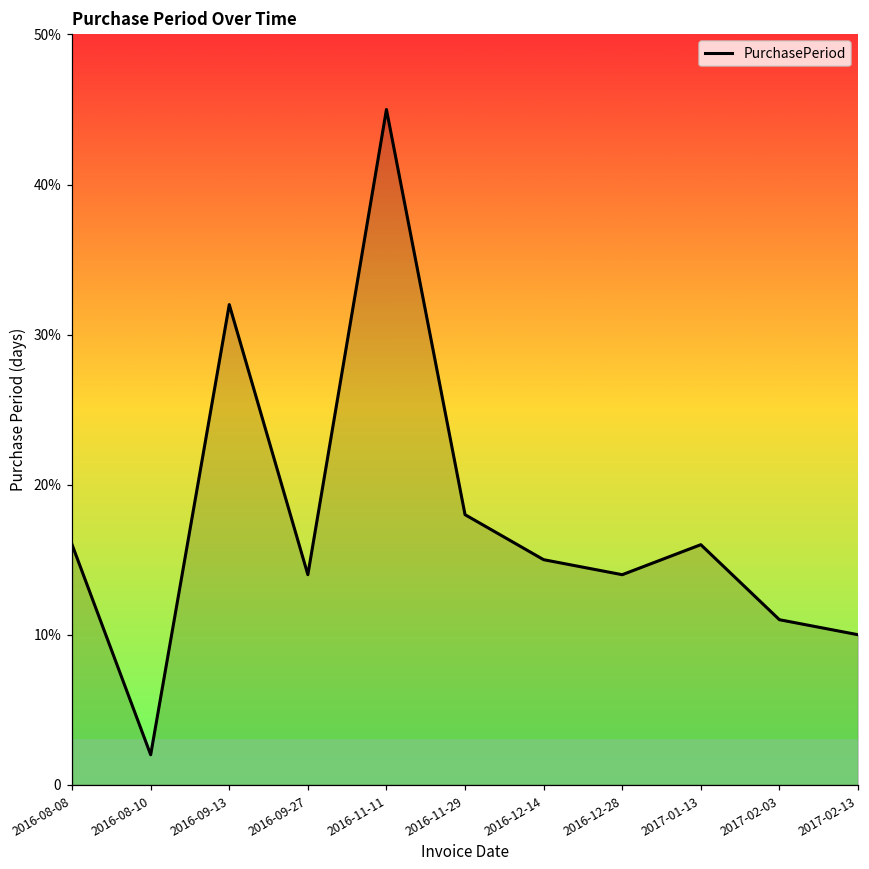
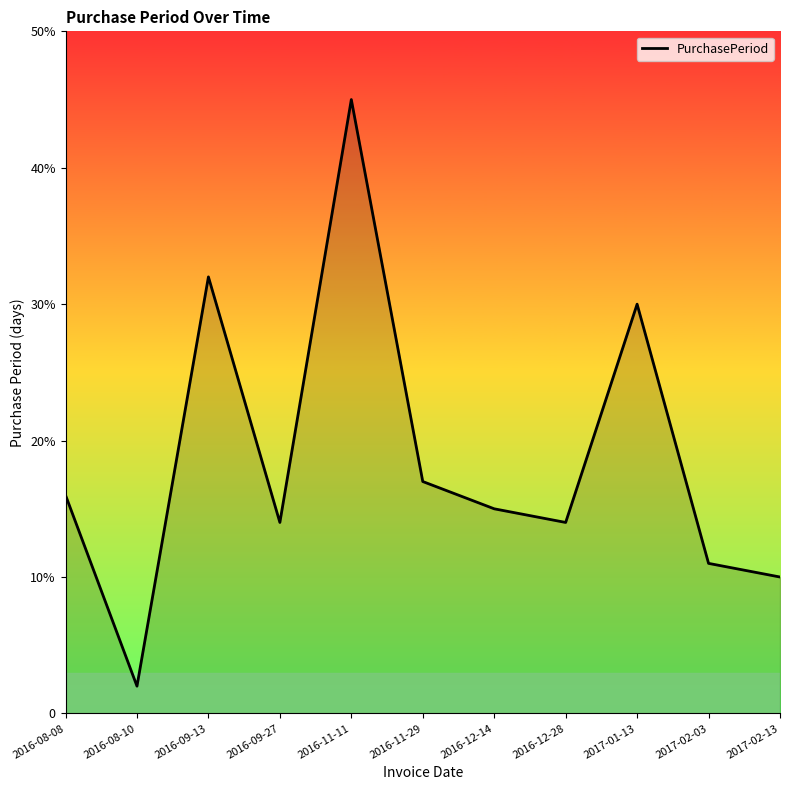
  {
    "2016-08-08": "16%",
    "2016-09-13": "32%",
    "2016-09-27": "14%",
    "2016-11-11": "45%",
-   "2016-11-29": "18%",
+   "2016-11-29": "17%",
    "2016-12-14": "15%",
    "2016-12-28": "14%",
-   "2017-01-13": "16%",
+   "2017-01-13": "30%",
    "2017-02-03": "11%",
    "2017-02-13": "10%"
  }
